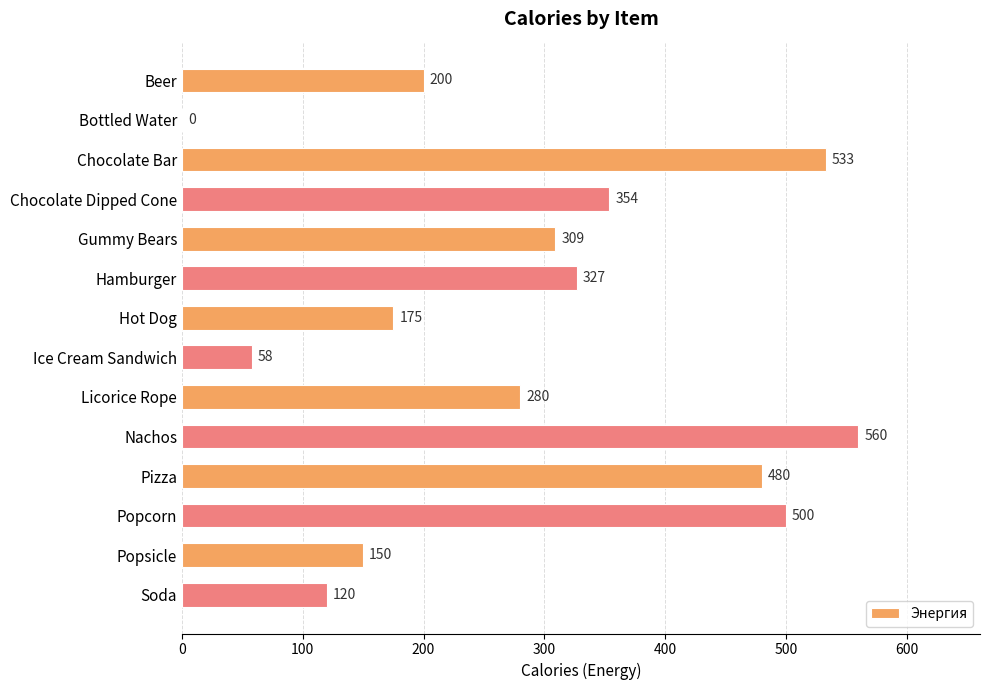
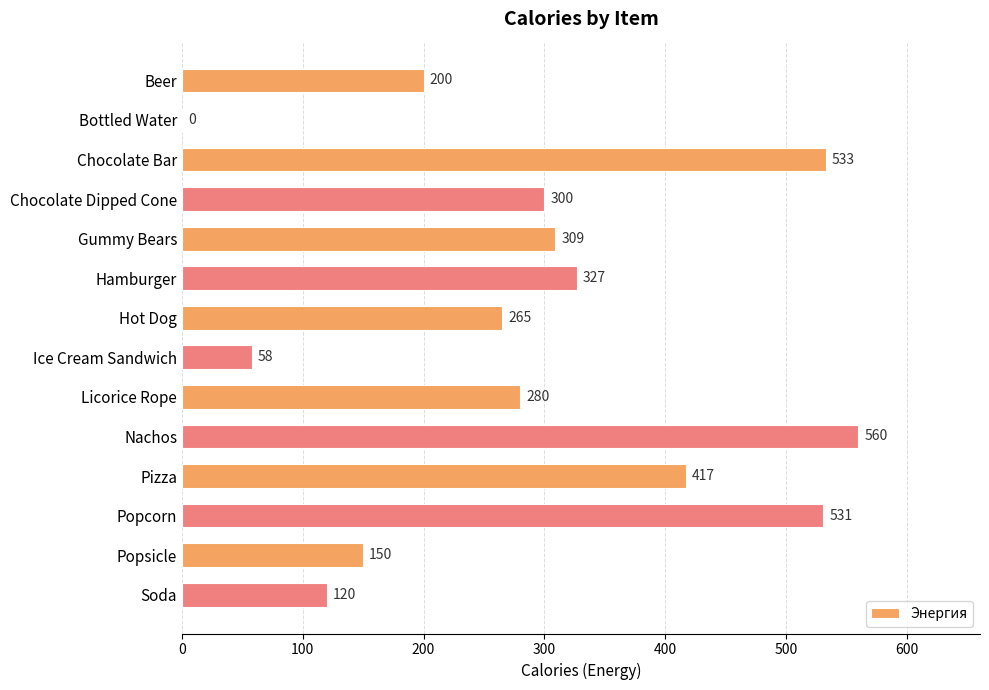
  {
    "Beer": 200,
    "Bottled Water": 0,
    "Chocolate Bar": 533,
-   "Chocolate Dipped Cone": 354,
+   "Chocolate Dipped Cone": 300,
    "Gummy Bears": 309,
    "Hamburger": 327,
-   "Hot Dog": 175,
+   "Hot Dog": 265,
    "Ice Cream Sandwich": 58,
    "Licorice Rope": 280,
    "Nachos": 560,
-   "Pizza": 480,
-   "Popcorn": 500,
+   "Pizza": 417,
+   "Popcorn": 531,
    "Popsicle": 150,
    "Soda": 120
  }
